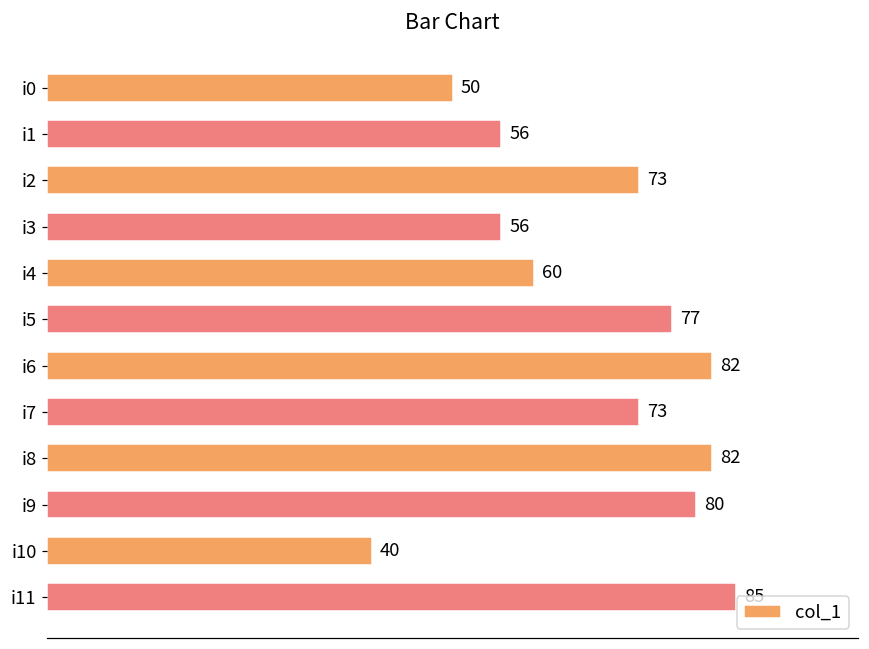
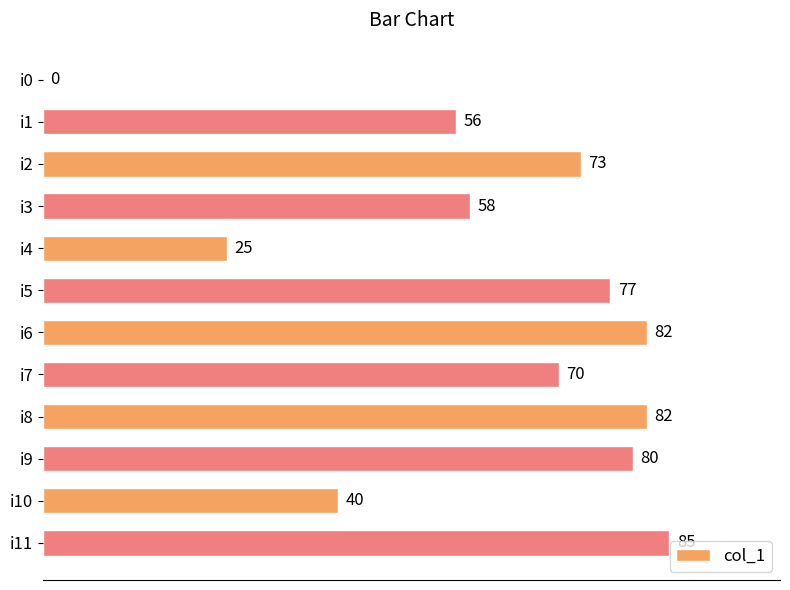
  {
-   "i0": 50,
+   "i0": 0,
    "i1": 56,
    "i2": 73,
-   "i3": 56,
-   "i4": 60,
+   "i3": 58,
+   "i4": 25,
    "i5": 77,
    "i6": 82,
-   "i7": 73,
+   "i7": 70,
    "i8": 82,
    "i9": 80,
    "i10": 40
  }
